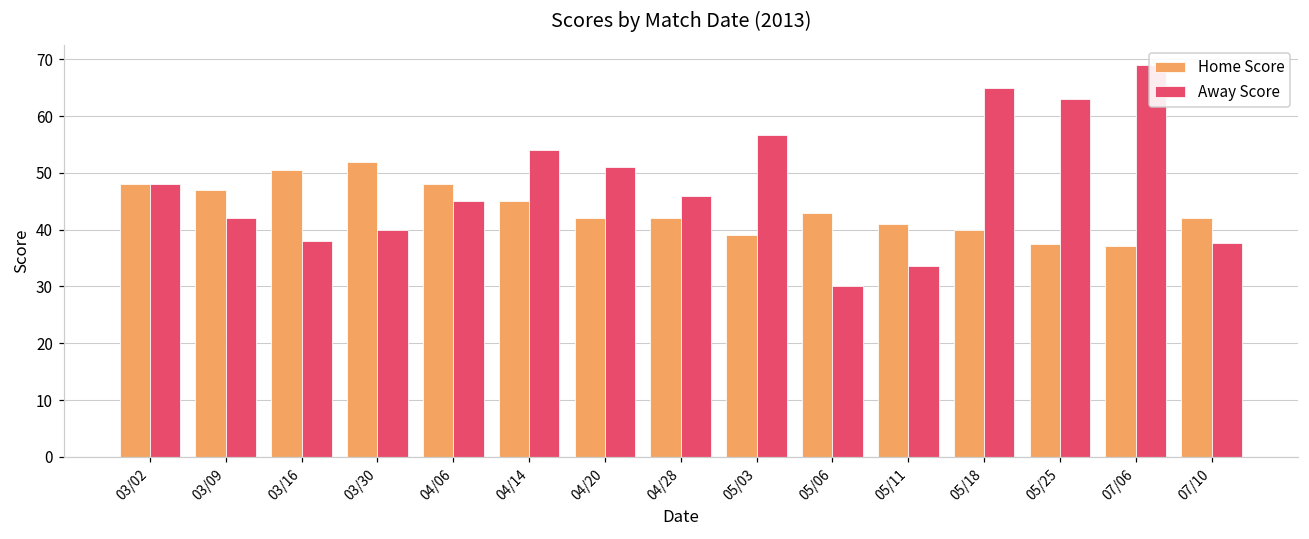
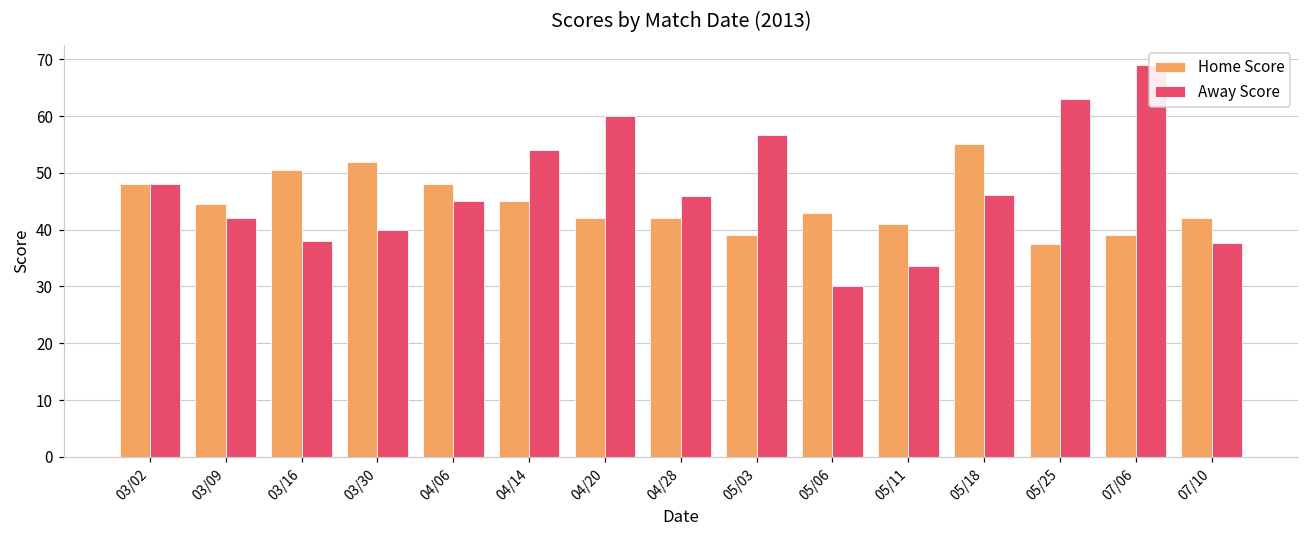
  {
    "Home Score": {
      "03/02": 48,
-     "03/09": 47,
+     "03/09": 45,
      "03/16": 51,
      "03/30": 52,
      "04/06": 48,
      "04/14": 45,
      "04/20": 42,
      "04/28": 42,
      "05/03": 39,
      "05/06": 43,
      "05/11": 41,
-     "05/18": 40,
+     "05/18": 55,
      "05/25": 37,
-     "07/06": 37,
+     "07/06": 39,
      "07/10": 42
    },
    "Away Score": {
      "03/02": 48,
      "03/09": 42,
      "03/16": 38,
      "03/30": 40,
      "04/06": 45,
      "04/14": 54,
-     "04/20": 51,
+     "04/20": 60,
      "04/28": 46,
      "05/03": 57,
      "05/06": 30,
      "05/11": 34,
-     "05/18": 65,
+     "05/18": 46,
      "05/25": 63,
      "07/10": 38
    }
  }
